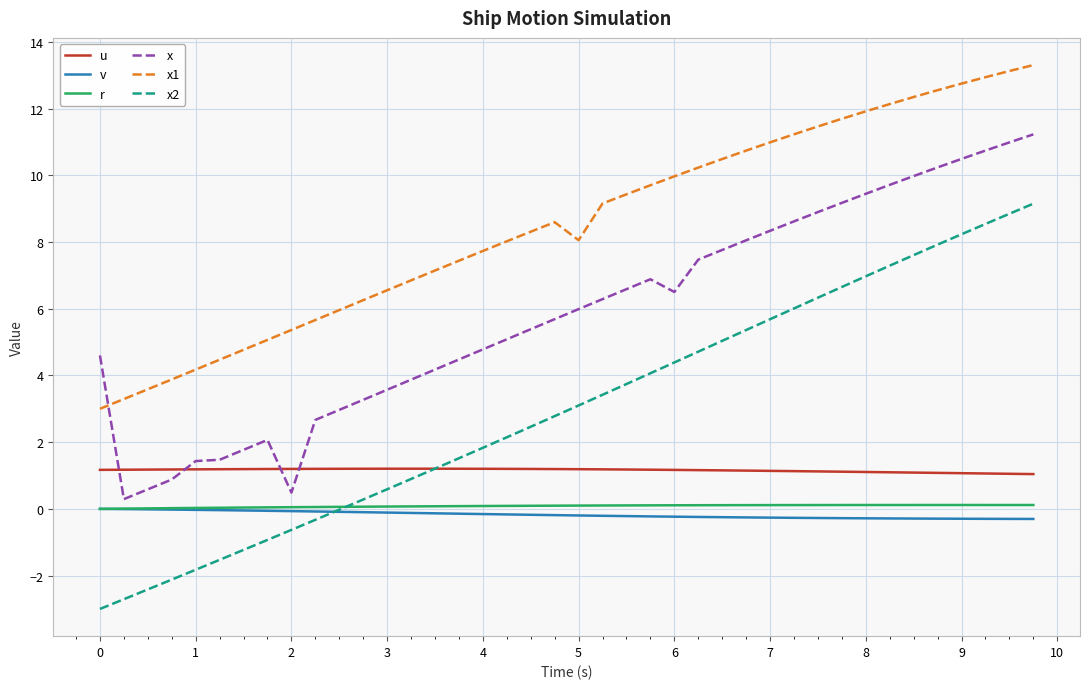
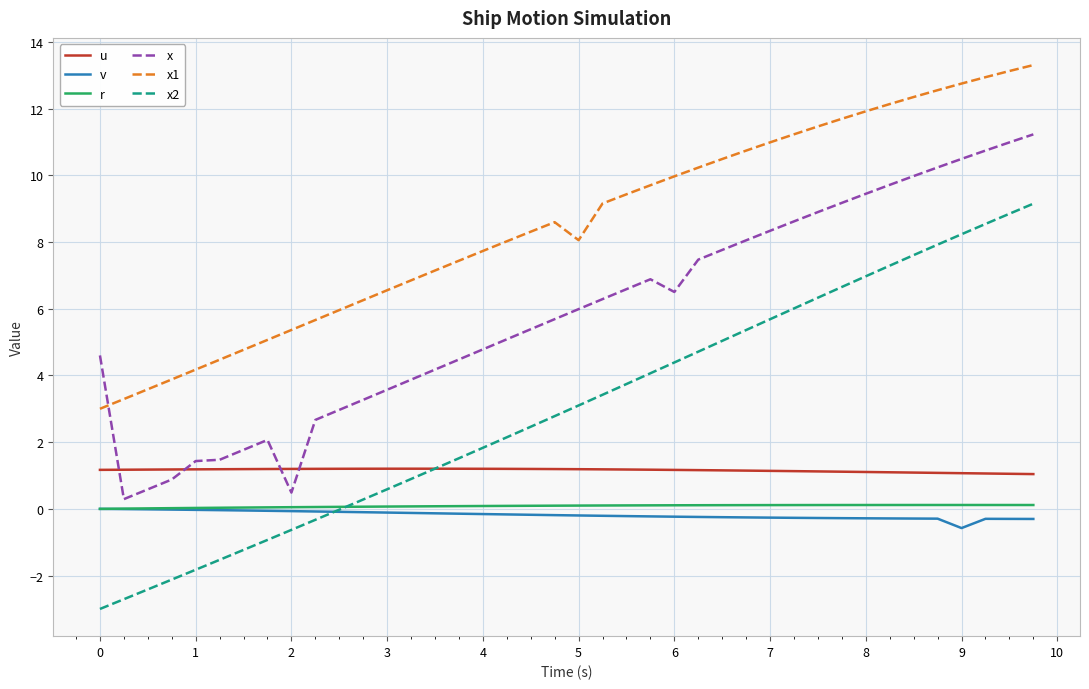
  {
    "u": {
      "0": 1.2,
      "1": 1.2,
      "2": 1.2,
      "3": 1.2,
      "4": 1.2,
      "5": 1.2,
      "6": 1.2,
      "7": 1.1,
      "8": 1.1,
      "9": 1.1
    },
    "v": {
      "2": -0.1,
      "3": -0.1,
      "4": -0.2,
      "5": -0.2,
      "6": -0.2,
      "7": -0.3,
      "8": -0.3,
-     "9": -0.3
+     "9": -0.6
    },
    "x": {
      "0": 4.6,
      "1": 1.4,
      "2": 0.5,
      "3": 3.6,
      "4": 4.8,
      "5": 6.0,
      "6": 6.5,
      "7": 8.3,
      "8": 9.4,
      "9": 10.5
    },
    "x1": {
      "0": 3.0,
      "1": 4.2,
      "2": 5.4,
      "3": 6.6,
      "4": 7.7,
      "5": 8.1,
      "6": 10.0,
      "7": 11.0,
      "8": 11.9,
      "9": 12.7
    }
  }
